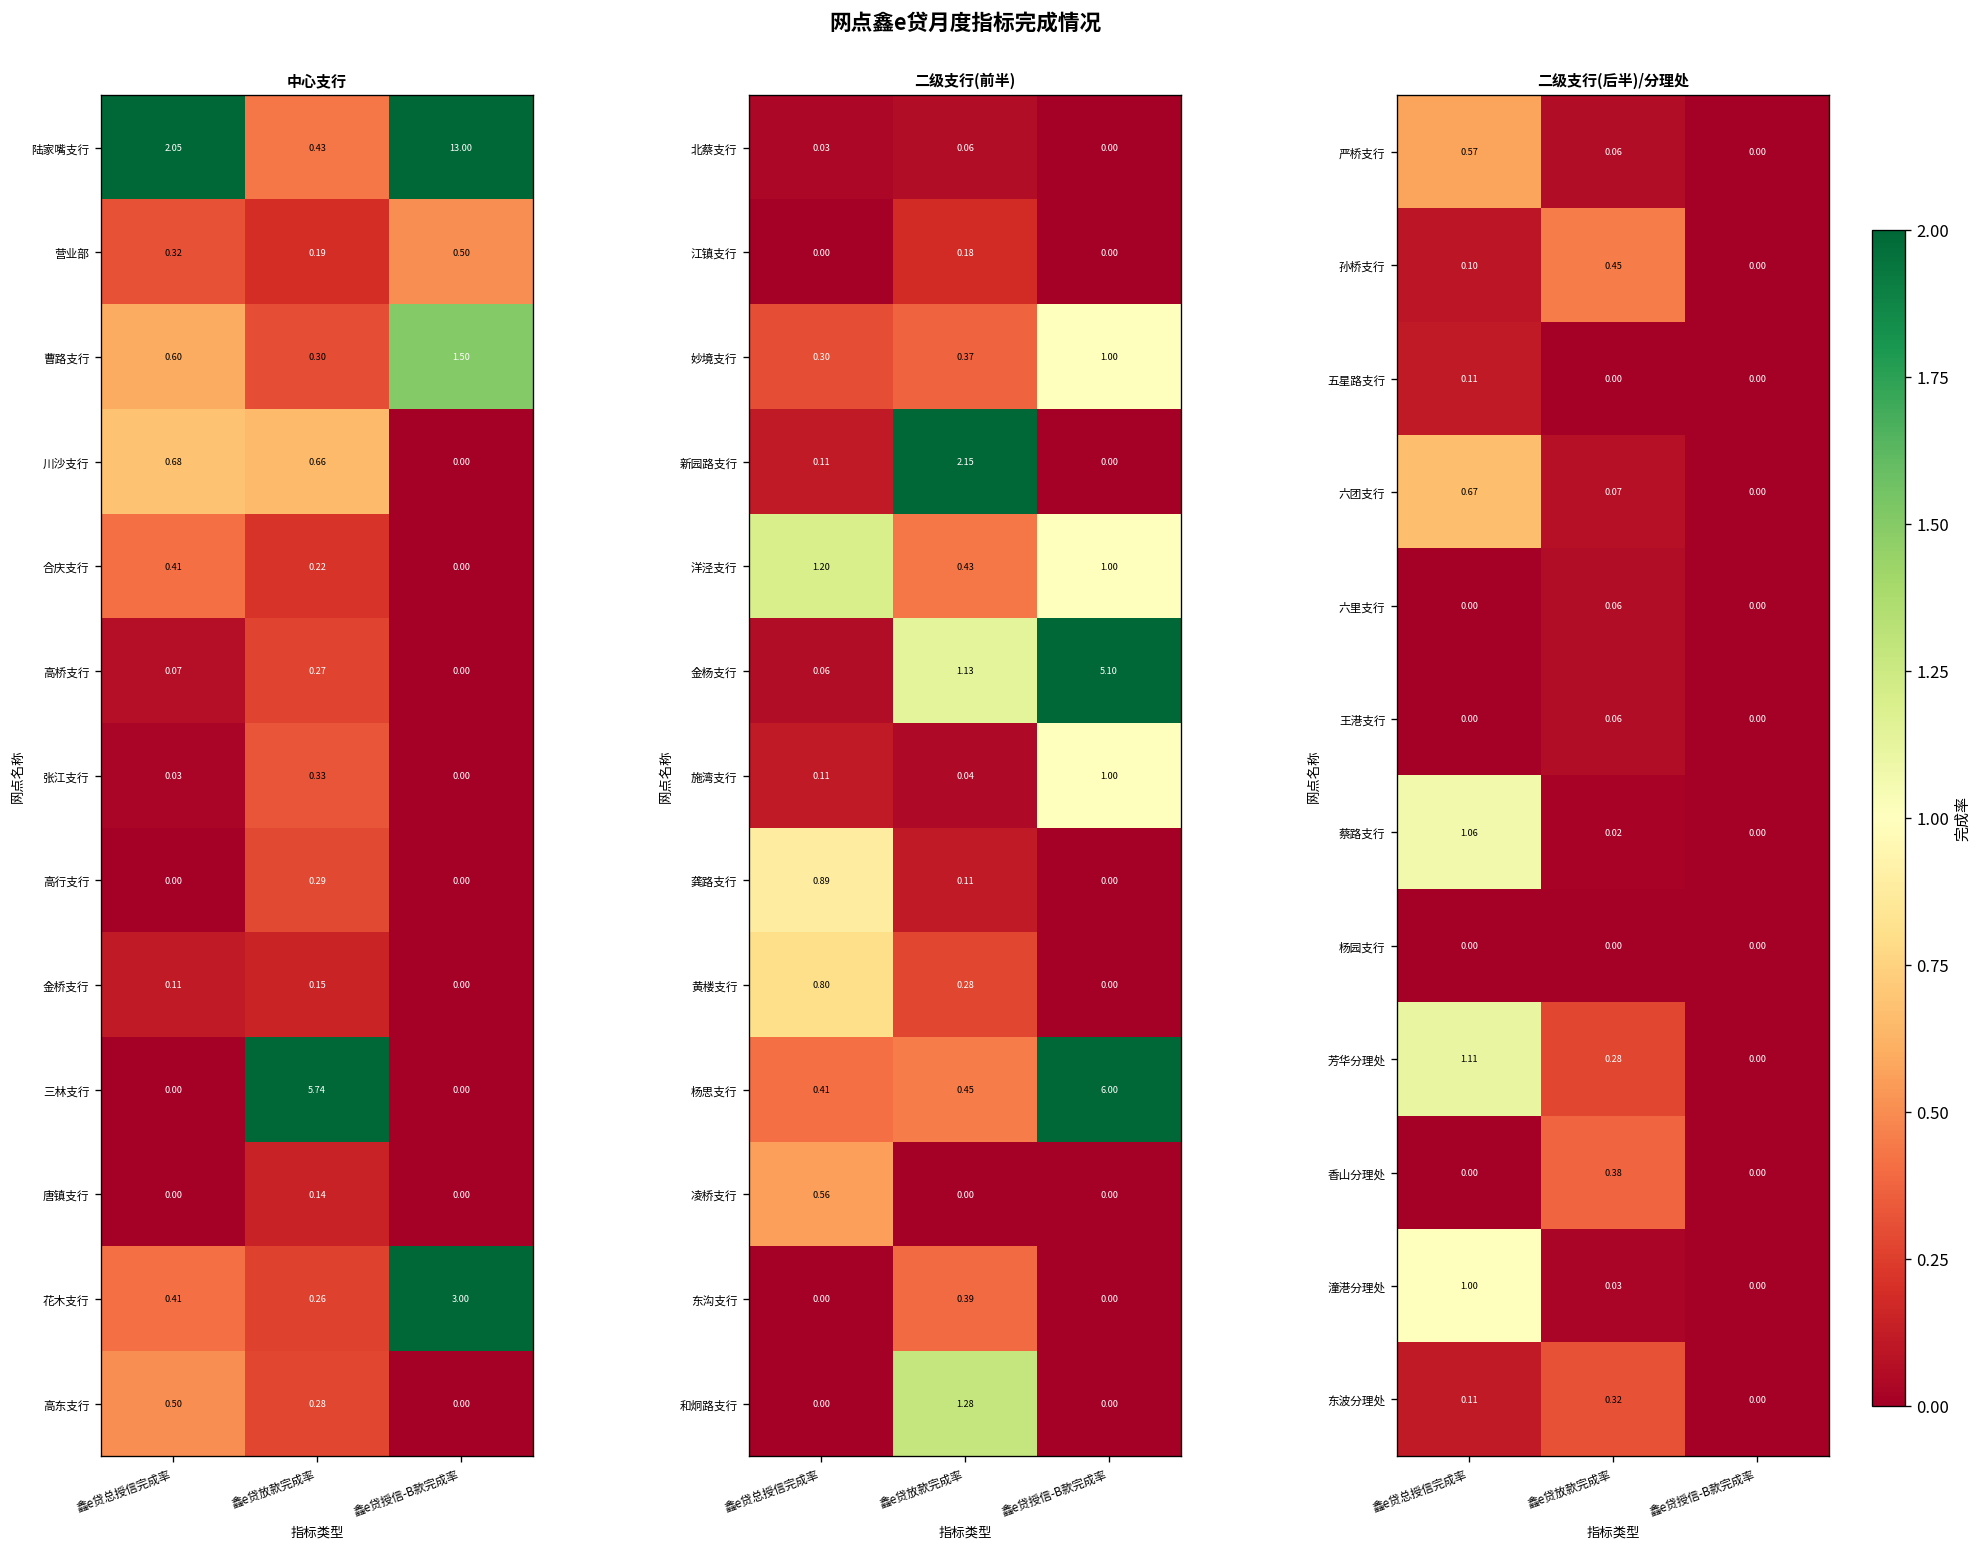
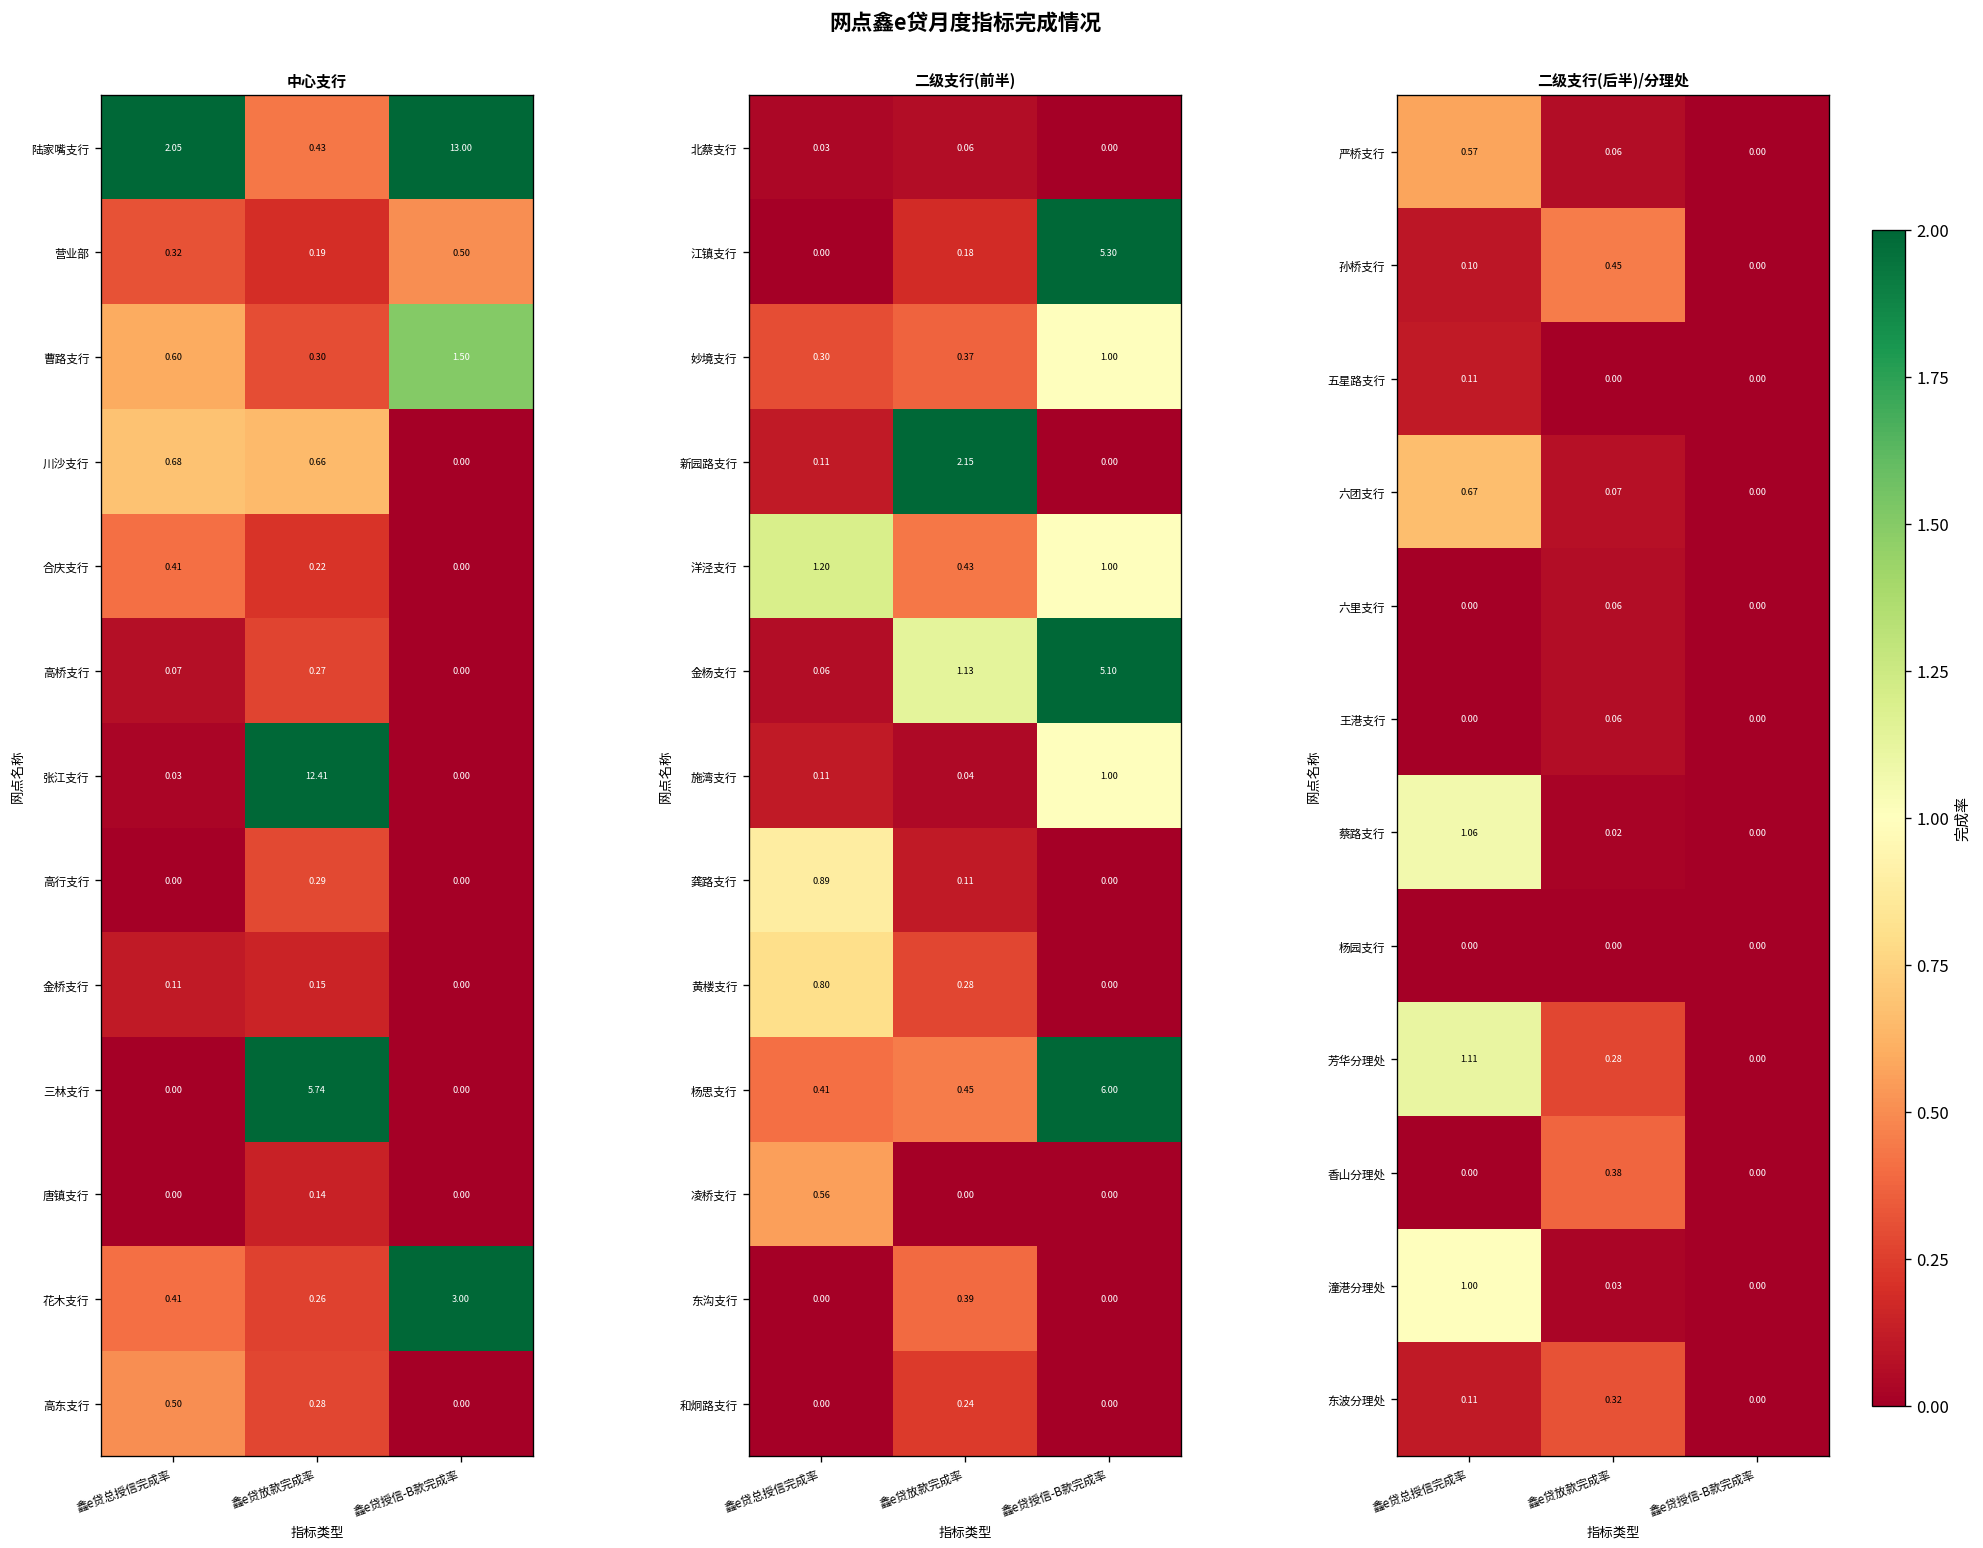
  {
    "中心支行": {
      "陆家嘴支行": {
        "鑫e贷总授信完成率": 2.05,
        "鑫e贷放款完成率": 0.43,
        "鑫e贷授信-B款完成率": 13.00
      },
      "营业部": {
        "鑫e贷总授信完成率": 0.32,
        "鑫e贷放款完成率": 0.19,
        "鑫e贷授信-B款完成率": 0.50
      },
      "曹路支行": {
        "鑫e贷总授信完成率": 0.60,
        "鑫e贷放款完成率": 0.30,
        "鑫e贷授信-B款完成率": 1.50
      },
      "川沙支行": {
        "鑫e贷总授信完成率": 0.68,
        "鑫e贷放款完成率": 0.66,
        "鑫e贷授信-B款完成率": 0.00
      },
      "合庆支行": {
        "鑫e贷总授信完成率": 0.41,
        "鑫e贷放款完成率": 0.22,
        "鑫e贷授信-B款完成率": 0.00
      },
      "高桥支行": {
        "鑫e贷总授信完成率": 0.07,
        "鑫e贷放款完成率": 0.27,
        "鑫e贷授信-B款完成率": 0.00
      },
      "张江支行": {
        "鑫e贷总授信完成率": 0.03,
-       "鑫e贷放款完成率": 0.33,
+       "鑫e贷放款完成率": 12.41,
        "鑫e贷授信-B款完成率": 0.00
      },
      "高行支行": {
        "鑫e贷总授信完成率": 0.00,
        "鑫e贷放款完成率": 0.29,
        "鑫e贷授信-B款完成率": 0.00
      },
      "金桥支行": {
        "鑫e贷总授信完成率": 0.11,
        "鑫e贷放款完成率": 0.15,
        "鑫e贷授信-B款完成率": 0.00
      },
      "三林支行": {
        "鑫e贷总授信完成率": 0.00,
        "鑫e贷放款完成率": 5.74,
        "鑫e贷授信-B款完成率": 0.00
      },
      "唐镇支行": {
        "鑫e贷总授信完成率": 0.00,
        "鑫e贷放款完成率": 0.14,
        "鑫e贷授信-B款完成率": 0.00
      },
      "花木支行": {
        "鑫e贷总授信完成率": 0.41,
        "鑫e贷放款完成率": 0.26,
        "鑫e贷授信-B款完成率": 3.00
      },
      "高东支行": {
        "鑫e贷总授信完成率": 0.50,
        "鑫e贷放款完成率": 0.28,
        "鑫e贷授信-B款完成率": 0.00
      }
    },
    "二级支行(前半)": {
      "北蔡支行": {
        "鑫e贷总授信完成率": 0.03,
        "鑫e贷放款完成率": 0.06,
        "鑫e贷授信-B款完成率": 0.00
      },
      "江镇支行": {
        "鑫e贷总授信完成率": 0.00,
        "鑫e贷放款完成率": 0.18,
-       "鑫e贷授信-B款完成率": 0.00
+       "鑫e贷授信-B款完成率": 5.30
      },
      "妙境支行": {
        "鑫e贷总授信完成率": 0.30,
        "鑫e贷放款完成率": 0.37,
        "鑫e贷授信-B款完成率": 1.00
      },
      "新园路支行": {
        "鑫e贷总授信完成率": 0.11,
        "鑫e贷放款完成率": 2.15,
        "鑫e贷授信-B款完成率": 0.00
      },
      "洋泾支行": {
        "鑫e贷总授信完成率": 1.20,
        "鑫e贷放款完成率": 0.43,
        "鑫e贷授信-B款完成率": 1.00
      },
      "金杨支行": {
        "鑫e贷总授信完成率": 0.06,
        "鑫e贷放款完成率": 1.13,
        "鑫e贷授信-B款完成率": 5.10
      },
      "施湾支行": {
        "鑫e贷总授信完成率": 0.11,
        "鑫e贷放款完成率": 0.04,
        "鑫e贷授信-B款完成率": 1.00
      },
      "龚路支行": {
        "鑫e贷总授信完成率": 0.89,
        "鑫e贷放款完成率": 0.11,
        "鑫e贷授信-B款完成率": 0.00
      },
      "黄楼支行": {
        "鑫e贷总授信完成率": 0.80,
        "鑫e贷放款完成率": 0.28,
        "鑫e贷授信-B款完成率": 0.00
      },
      "杨思支行": {
        "鑫e贷总授信完成率": 0.41,
        "鑫e贷放款完成率": 0.45,
        "鑫e贷授信-B款完成率": 6.00
      },
      "凌桥支行": {
        "鑫e贷总授信完成率": 0.56,
        "鑫e贷放款完成率": 0.00,
        "鑫e贷授信-B款完成率": 0.00
      },
      "东沟支行": {
        "鑫e贷总授信完成率": 0.00,
        "鑫e贷放款完成率": 0.39,
        "鑫e贷授信-B款完成率": 0.00
      },
      "和炯路支行": {
        "鑫e贷总授信完成率": 0.00,
-       "鑫e贷放款完成率": 1.28,
+       "鑫e贷放款完成率": 0.24,
        "鑫e贷授信-B款完成率": 0.00
      }
    },
    "二级支行(后半)/分理处": {
      "严桥支行": {
        "鑫e贷总授信完成率": 0.57,
        "鑫e贷放款完成率": 0.06,
        "鑫e贷授信-B款完成率": 0.00
      },
      "孙桥支行": {
        "鑫e贷总授信完成率": 0.10,
        "鑫e贷放款完成率": 0.45,
        "鑫e贷授信-B款完成率": 0.00
      },
      "五星路支行": {
        "鑫e贷总授信完成率": 0.11,
        "鑫e贷放款完成率": 0.00,
        "鑫e贷授信-B款完成率": 0.00
      },
      "六团支行": {
        "鑫e贷总授信完成率": 0.67,
        "鑫e贷放款完成率": 0.07,
        "鑫e贷授信-B款完成率": 0.00
      },
      "六里支行": {
        "鑫e贷总授信完成率": 0.00,
        "鑫e贷放款完成率": 0.06,
        "鑫e贷授信-B款完成率": 0.00
      },
      "王港支行": {
        "鑫e贷总授信完成率": 0.00,
        "鑫e贷放款完成率": 0.06,
        "鑫e贷授信-B款完成率": 0.00
      },
      "蔡路支行": {
        "鑫e贷总授信完成率": 1.06,
        "鑫e贷放款完成率": 0.02,
        "鑫e贷授信-B款完成率": 0.00
      },
      "杨园支行": {
        "鑫e贷总授信完成率": 0.00,
        "鑫e贷放款完成率": 0.00,
        "鑫e贷授信-B款完成率": 0.00
      },
      "芳华分理处": {
        "鑫e贷总授信完成率": 1.11,
        "鑫e贷放款完成率": 0.28,
        "鑫e贷授信-B款完成率": 0.00
      },
      "香山分理处": {
        "鑫e贷总授信完成率": 0.00,
        "鑫e贷放款完成率": 0.38,
        "鑫e贷授信-B款完成率": 0.00
      },
      "潼港分理处": {
        "鑫e贷总授信完成率": 1.00,
        "鑫e贷放款完成率": 0.03,
        "鑫e贷授信-B款完成率": 0.00
      },
      "东波分理处": {
        "鑫e贷总授信完成率": 0.11,
        "鑫e贷放款完成率": 0.32,
        "鑫e贷授信-B款完成率": 0.00
      }
    }
  }
